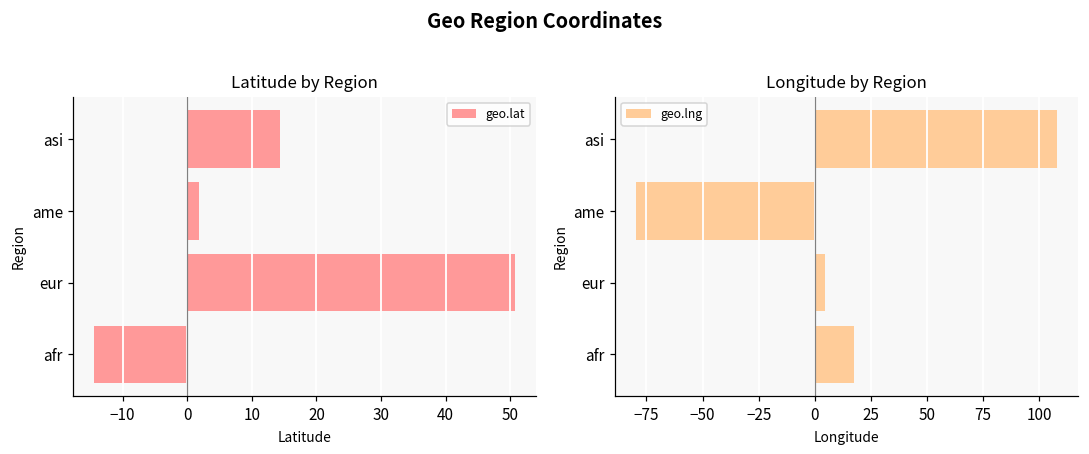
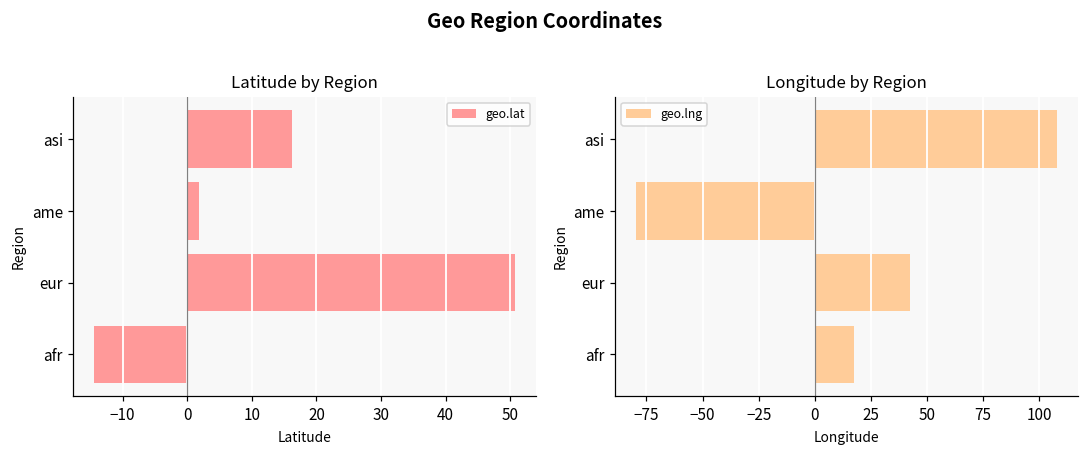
  {
    "Latitude by Region": {
-     "asi": 14,
+     "asi": 16,
      "ame": 2,
      "eur": 51,
      "afr": -14
    },
    "Longitude by Region": {
      "asi": 108,
      "ame": -80,
-     "eur": 5,
+     "eur": 42,
      "afr": 18
    }
  }
